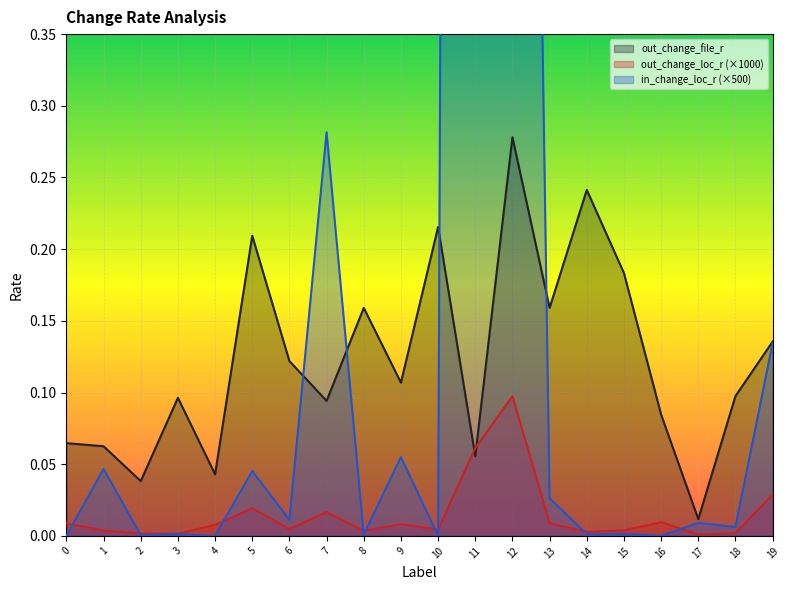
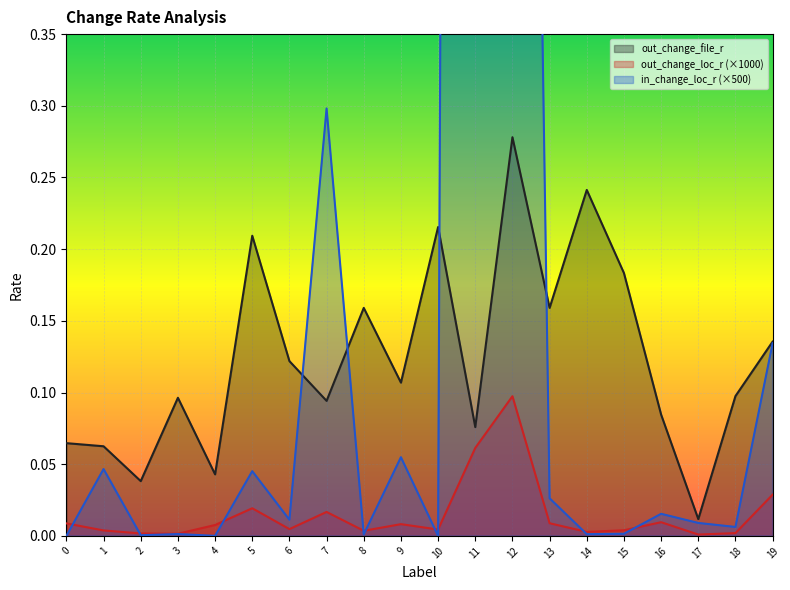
  {
    "out_change_file_r": {
      "0": 0.065,
      "1": 0.063,
      "2": 0.038,
      "3": 0.096,
      "4": 0.043,
      "5": 0.209,
      "6": 0.122,
      "7": 0.094,
      "8": 0.159,
      "9": 0.107,
      "10": 0.215,
-     "11": 0.056,
+     "11": 0.076,
      "12": 0.278,
      "13": 0.159,
      "14": 0.241,
      "15": 0.183,
      "16": 0.085,
      "17": 0.012,
      "18": 0.098
    },
    "out_change_loc_r (×1000)": {
      "0": 0.009,
      "1": 0.004,
      "4": 0.008,
      "5": 0.019,
      "6": 0.005,
      "7": 0.017,
      "8": 0.004,
      "9": 0.008,
      "10": 0.004,
      "11": 0.061,
      "12": 0.097,
      "13": 0.009,
      "15": 0.004,
      "16": 0.010,
      "17": 0.001,
      "18": 0.002,
      "19": 0.029
    },
    "in_change_loc_r (×500)": {
      "0": 0.000,
      "1": 0.047,
      "4": 0.000,
      "5": 0.045,
      "6": 0.011,
-     "7": 0.281,
+     "7": 0.298,
      "8": 0.001,
      "9": 0.055,
      "10": 0.000,
      "13": 0.026,
      "15": 0.001,
-     "16": 0.000,
+     "16": 0.015,
      "17": 0.009,
      "18": 0.006
    }
  }
